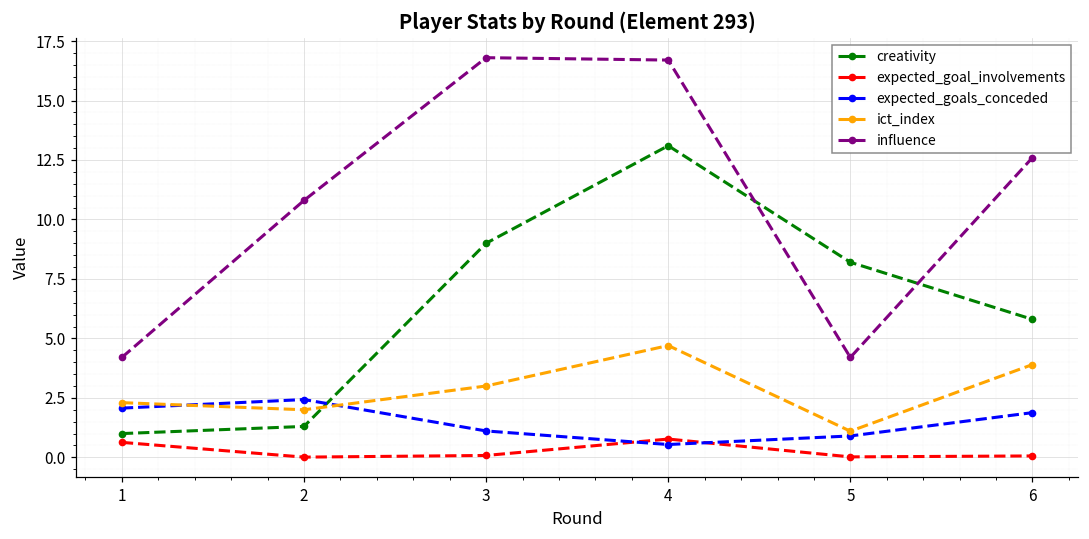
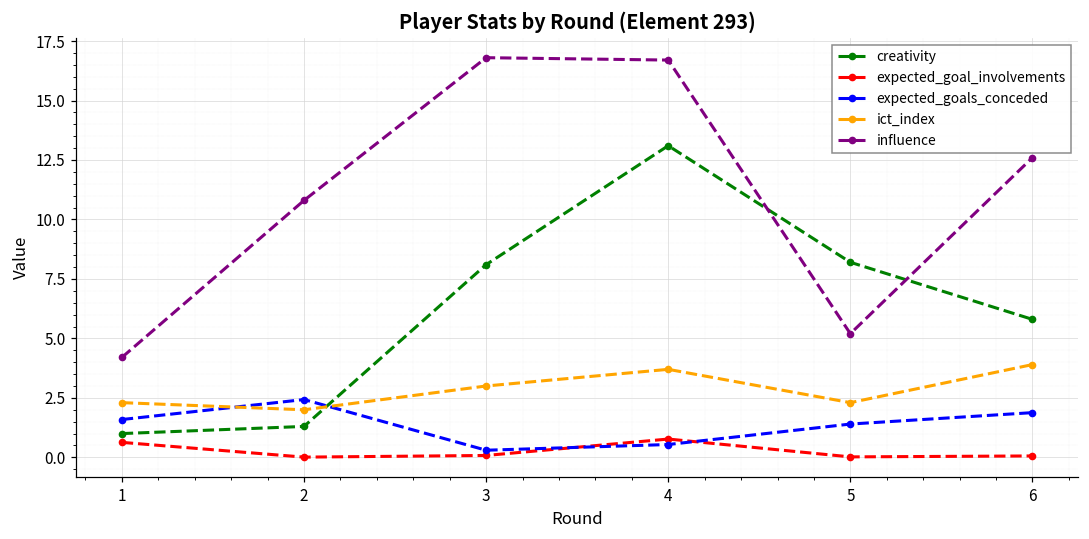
  {
    "creativity": {
      "1": 1.0,
      "2": 1.3,
-     "3": 9.0,
+     "3": 8.1,
      "4": 13.1,
      "5": 8.2,
      "6": 5.8
    },
    "expected_goal_involvements": {
      "1": 0.6,
      "2": 0.0,
      "3": 0.1,
      "4": 0.8,
      "5": 0.0,
      "6": 0.1
    },
    "expected_goals_conceded": {
-     "1": 2.1,
+     "1": 1.6,
      "2": 2.4,
-     "3": 1.1,
+     "3": 0.3,
      "4": 0.5,
-     "5": 0.9,
+     "5": 1.4,
      "6": 1.9
    },
    "ict_index": {
      "1": 2.3,
      "2": 2.0,
      "3": 3.0,
-     "4": 4.7,
-     "5": 1.1,
+     "4": 3.7,
+     "5": 2.3,
      "6": 3.9
    },
    "influence": {
      "1": 4.2,
      "2": 10.8,
      "3": 16.8,
      "4": 16.7,
-     "5": 4.2,
+     "5": 5.2,
      "6": 12.6
    }
  }
